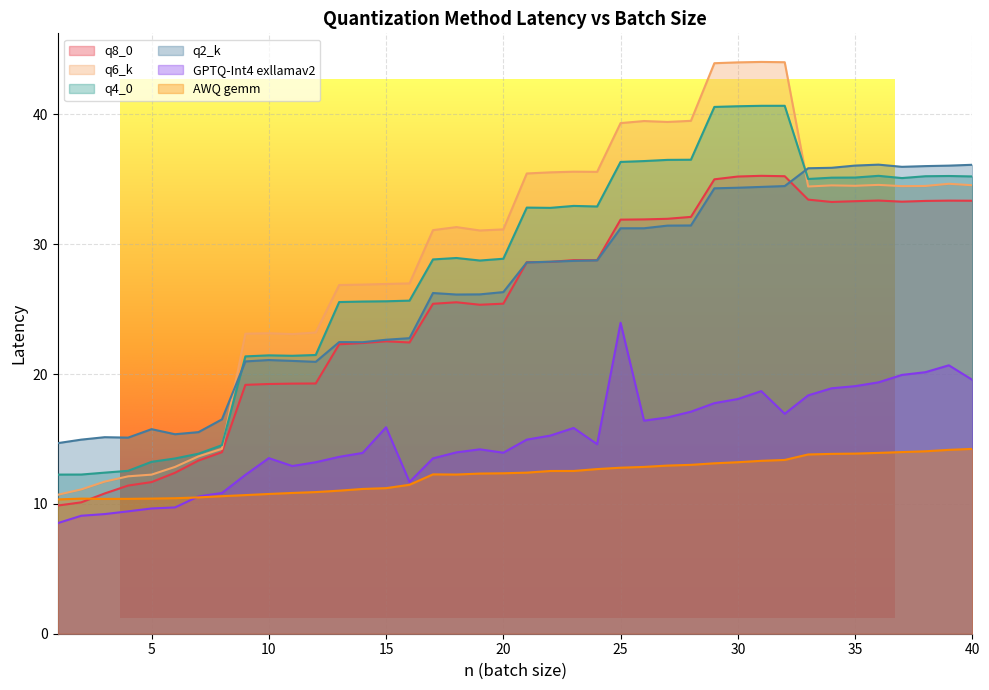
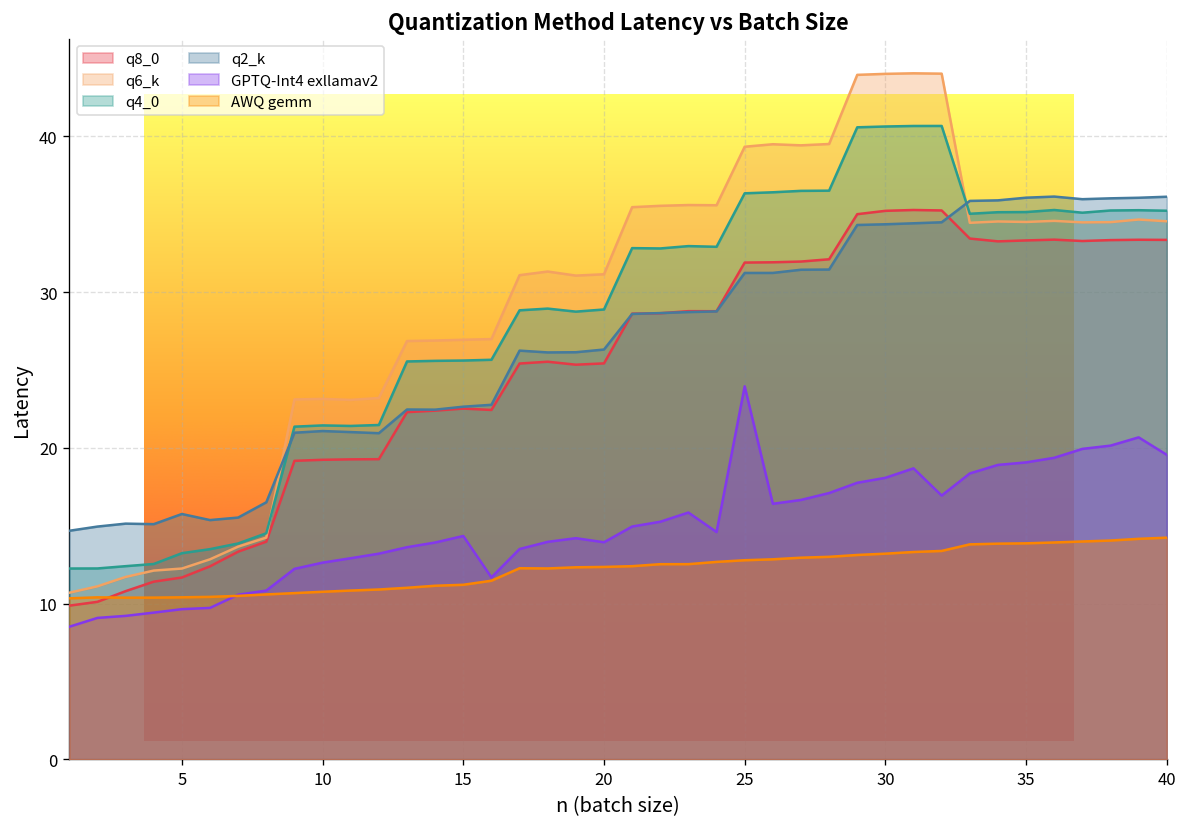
  {
    "Quantization Method Latency vs Batch Size": {
      "GPTQ-Int4 exllamav2": {
        "5": 9.6,
-       "10": 13.5,
-       "15": 15.9,
+       "10": 12.6,
+       "15": 14.3,
        "20": 13.9,
        "25": 23.9,
        "30": 18.1,
        "35": 19.1,
        "40": 19.6
      }
    }
  }
